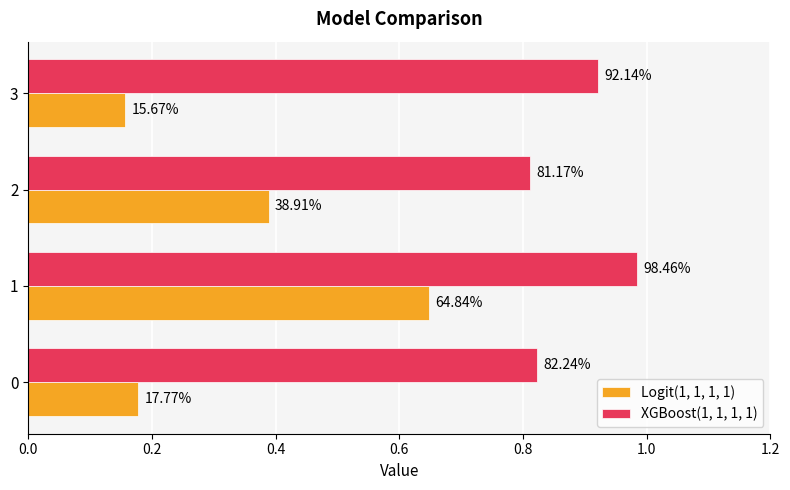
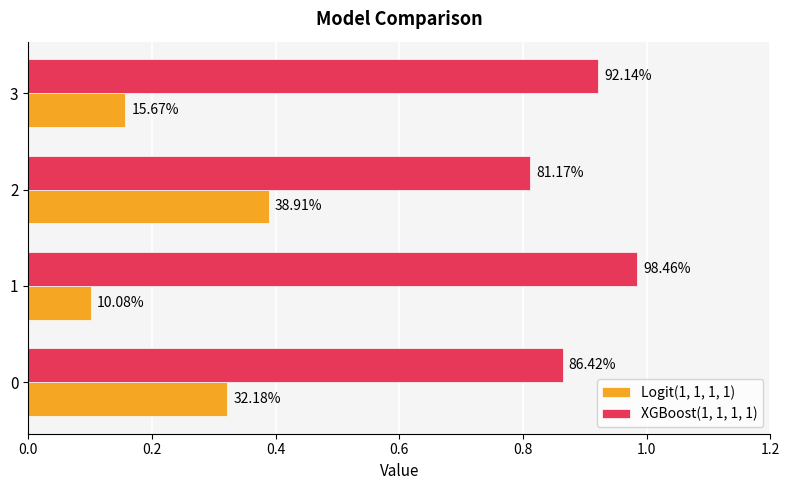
  {
    "Logit(1, 1, 1, 1)": {
      "3": "15.67%",
      "2": "38.91%",
-     "1": "64.84%",
-     "0": "17.77%"
+     "1": "10.08%",
+     "0": "32.18%"
    },
    "XGBoost(1, 1, 1, 1)": {
      "3": "92.14%",
      "2": "81.17%",
      "1": "98.46%",
-     "0": "82.24%"
+     "0": "86.42%"
    }
  }
